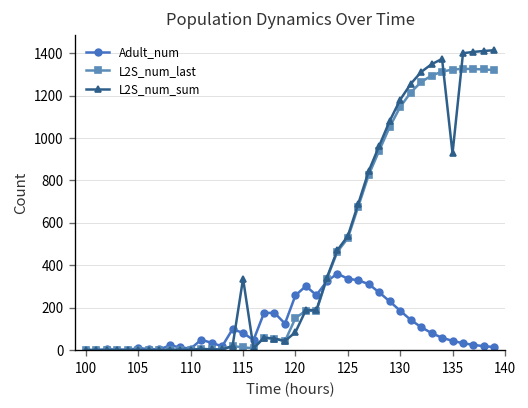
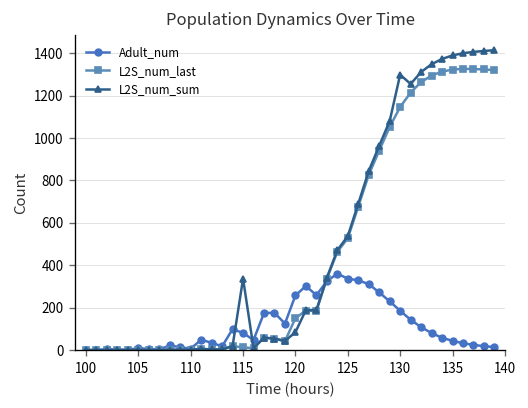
  {
    "L2S_num_sum": {
      "115": 340,
      "120": 80,
-     "130": 1180,
-     "135": 930
+     "130": 1300,
+     "135": 1390
    }
  }
